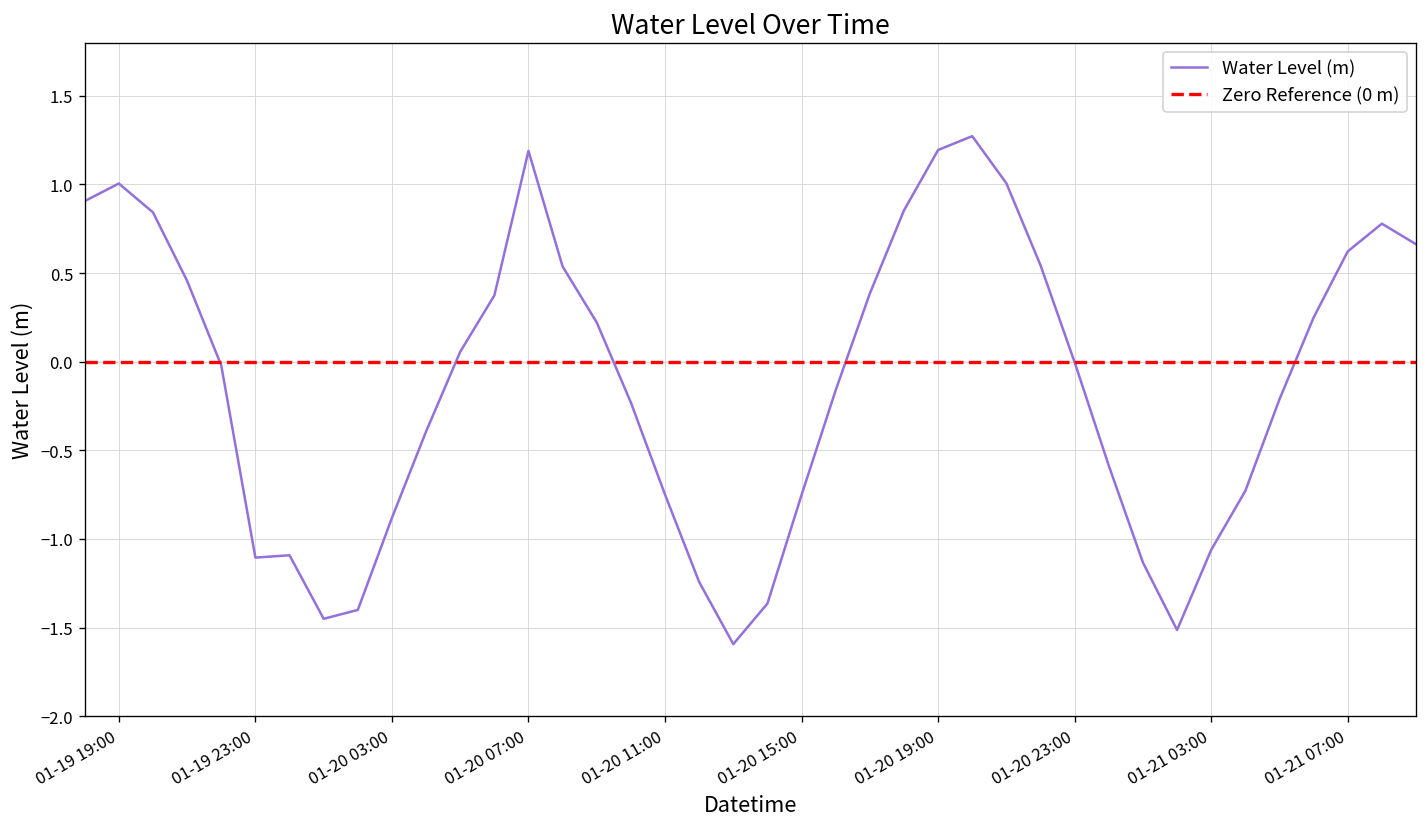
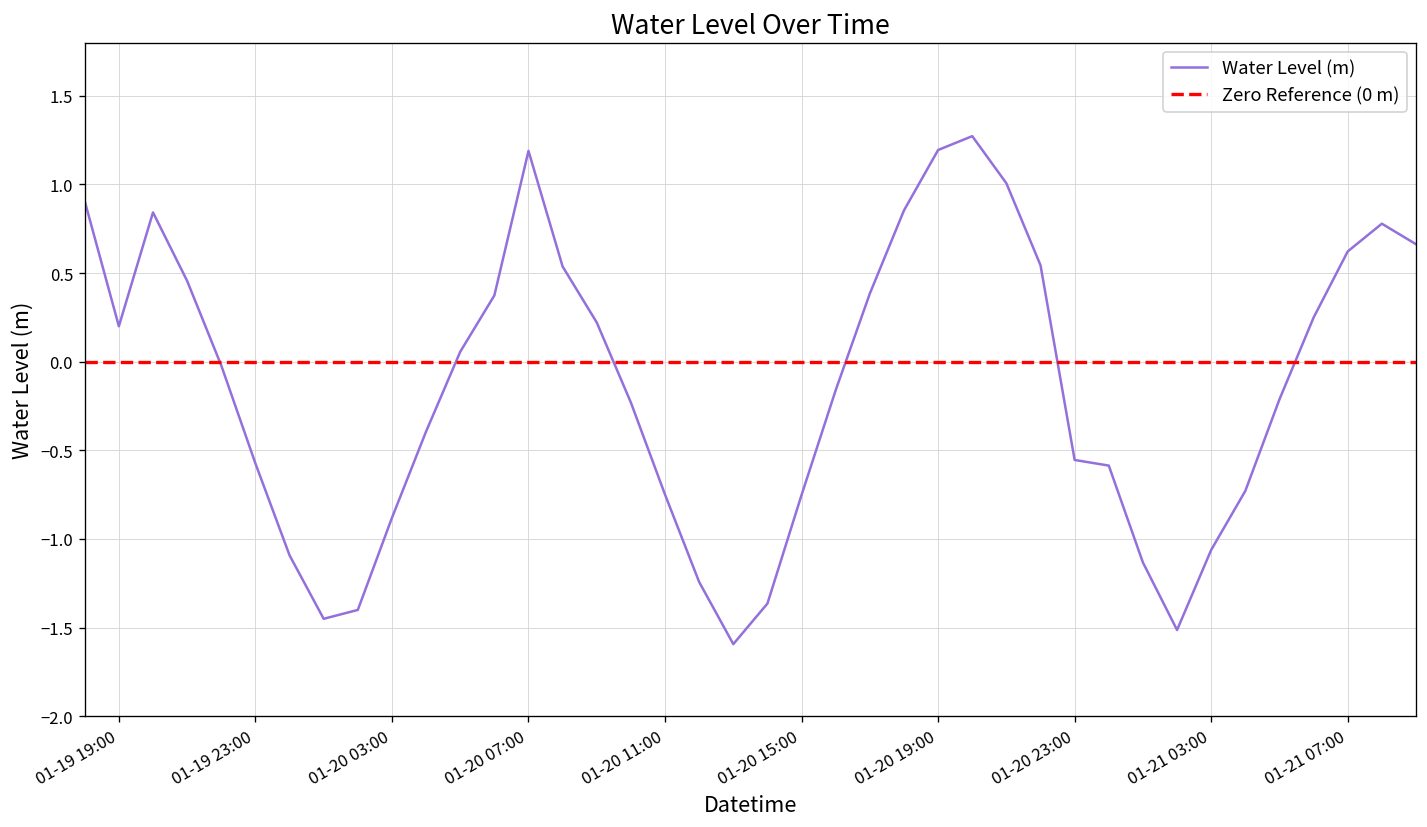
  {
-   "01-19 19:00": 1.01,
-   "01-19 23:00": -1.10,
+   "01-19 19:00": 0.20,
+   "01-19 23:00": -0.57,
    "01-20 03:00": -0.88,
    "01-20 07:00": 1.19,
    "01-20 11:00": -0.75,
    "01-20 15:00": -0.75,
    "01-20 19:00": 1.19,
-   "01-20 23:00": 0.00,
+   "01-20 23:00": -0.55,
    "01-21 03:00": -1.06,
    "01-21 07:00": 0.62
  }
